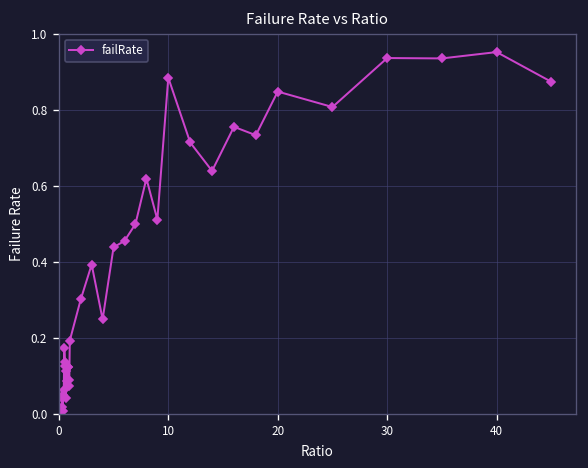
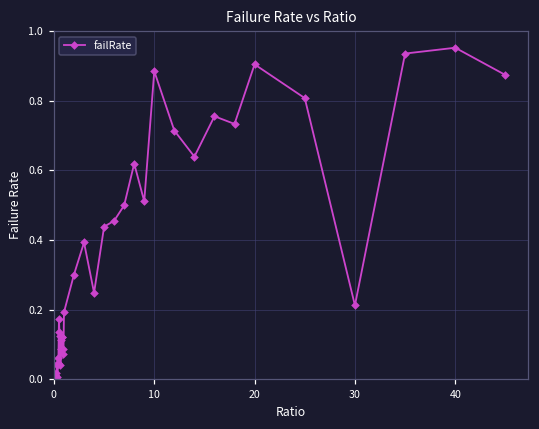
  {
    "0": 0.00,
    "10": 0.89,
-   "20": 0.85,
-   "30": 0.94,
+   "20": 0.91,
+   "30": 0.21,
    "40": 0.95
  }
